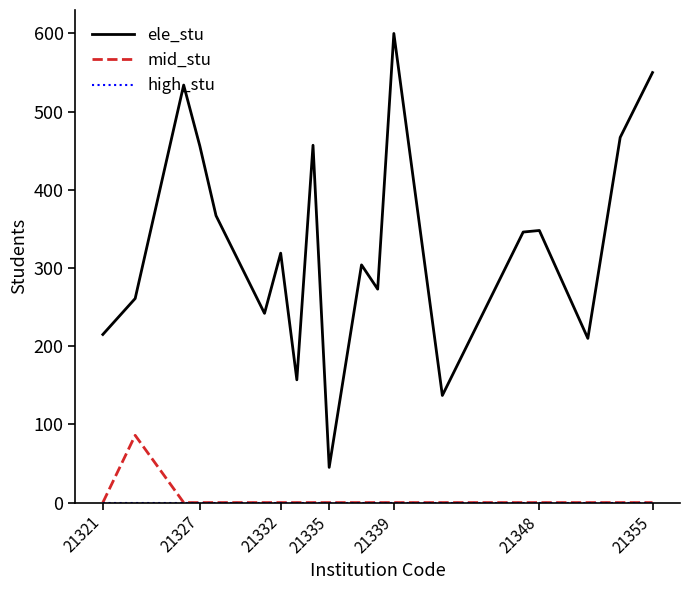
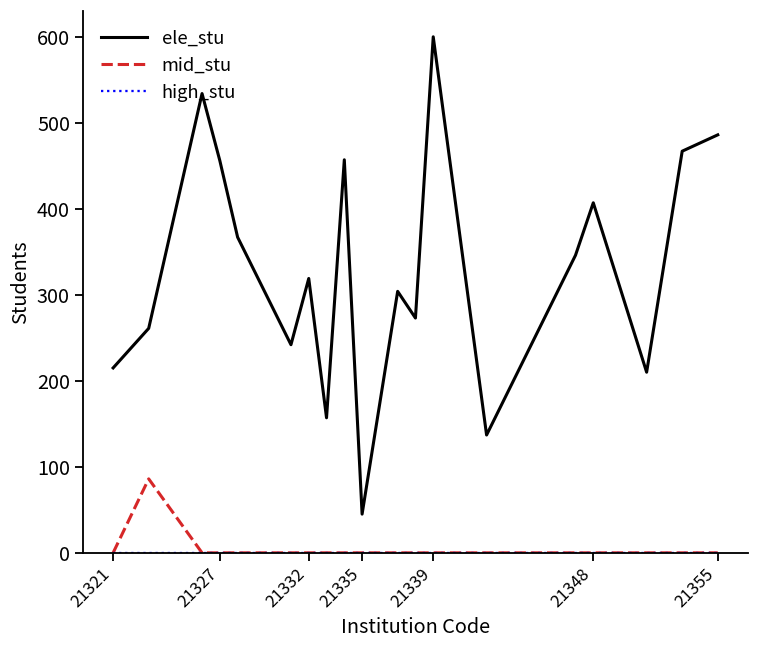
  {
    "ele_stu": {
      "21321": 220,
      "21327": 460,
      "21332": 320,
      "21335": 50,
      "21339": 600,
-     "21348": 350,
-     "21355": 550
+     "21348": 410,
+     "21355": 490
    }
  }
